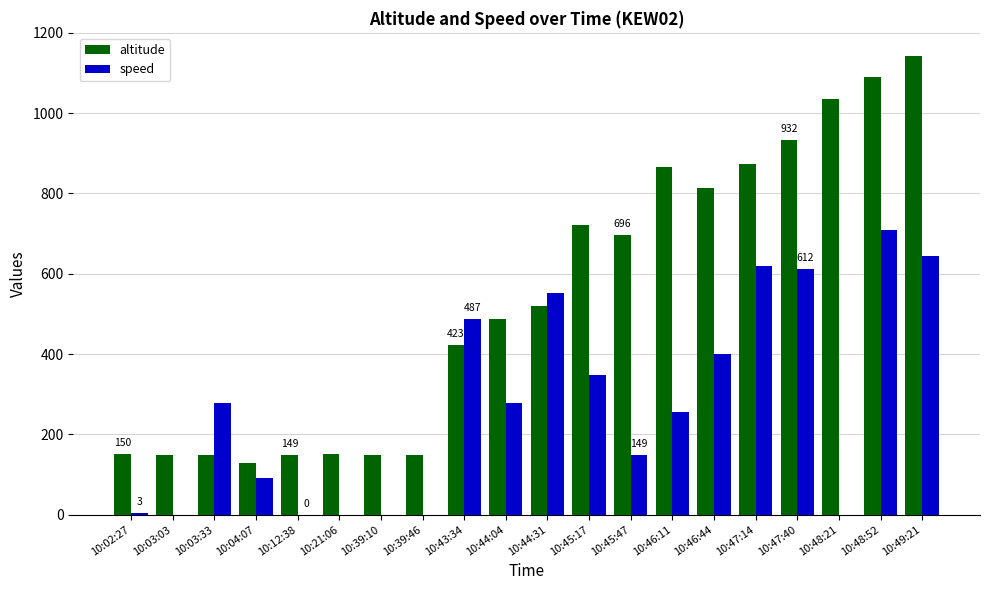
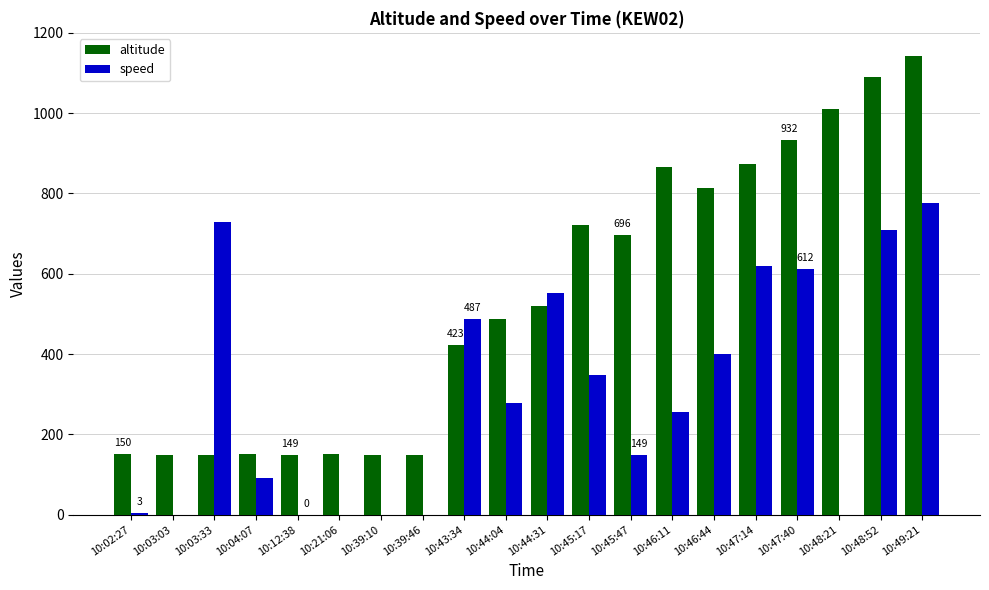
  {
    "altitude": {
      "10:03:03": 150,
      "10:03:33": 150,
-     "10:04:07": 130,
+     "10:04:07": 150,
      "10:21:06": 150,
      "10:39:10": 150,
      "10:39:46": 150,
      "10:44:31": 520,
      "10:45:17": 720,
      "10:46:11": 870,
      "10:46:44": 810,
      "10:47:14": 870,
-     "10:48:21": 1040,
+     "10:48:21": 1010,
      "10:48:52": 1090,
      "10:49:21": 1140
    },
    "speed": {
      "10:03:03": 0,
-     "10:03:33": 280,
+     "10:03:33": 730,
      "10:04:07": 90,
      "10:21:06": 0,
      "10:39:10": 0,
      "10:39:46": 0,
      "10:44:04": 280,
      "10:44:31": 550,
      "10:45:17": 350,
      "10:46:11": 260,
      "10:46:44": 400,
      "10:47:14": 620,
      "10:48:21": 0,
      "10:48:52": 710,
-     "10:49:21": 640
+     "10:49:21": 780
    }
  }
